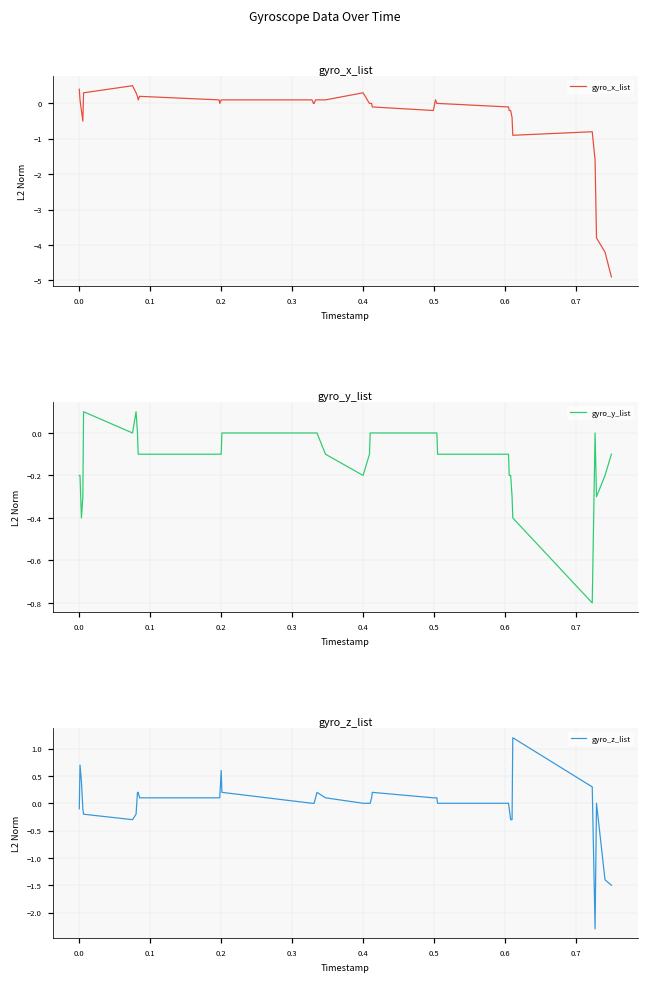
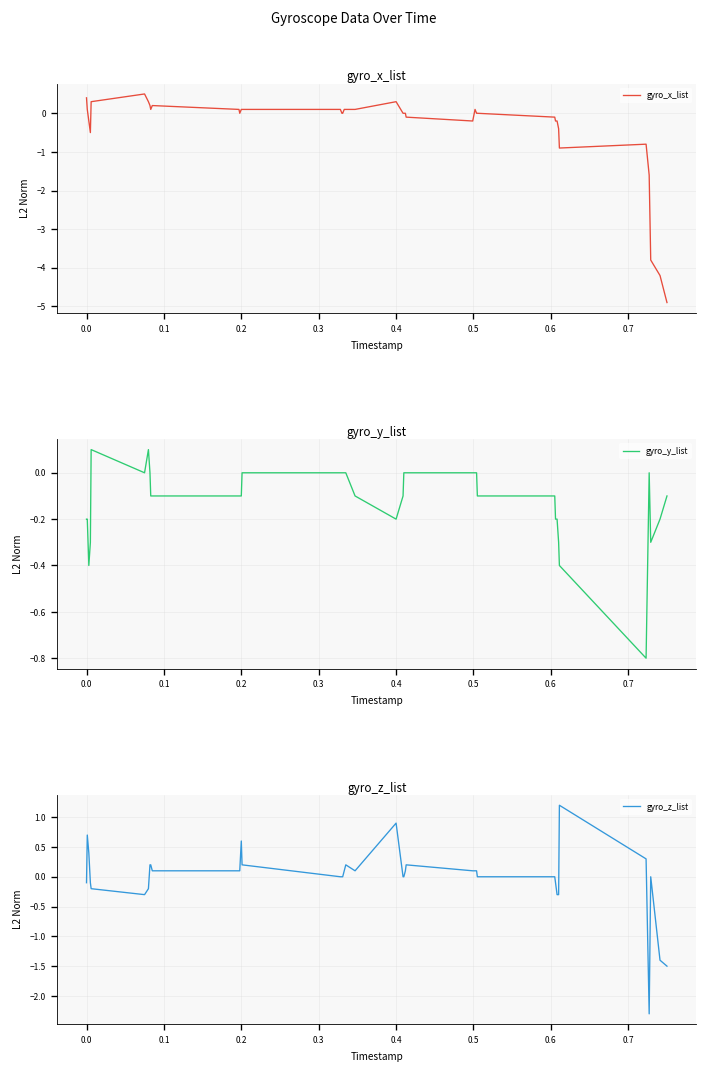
  {
    "gyro_x_list": {
      "0.0": 0.4,
      "0.2": 0.1,
      "0.4": 0.3
    },
    "gyro_y_list": {
      "0.0": -0.20,
      "0.2": -0.10,
      "0.4": -0.20
    },
    "gyro_z_list": {
      "0.0": -0.1,
      "0.2": 0.6,
-     "0.4": 0.0
+     "0.4": 0.9
    }
  }
